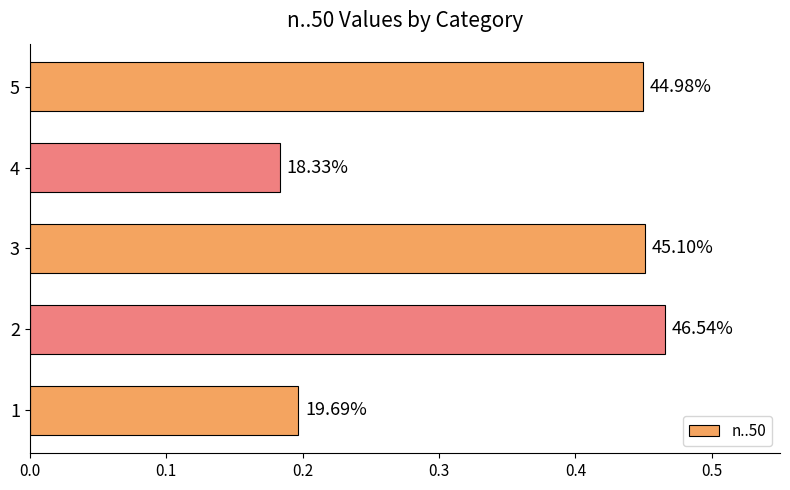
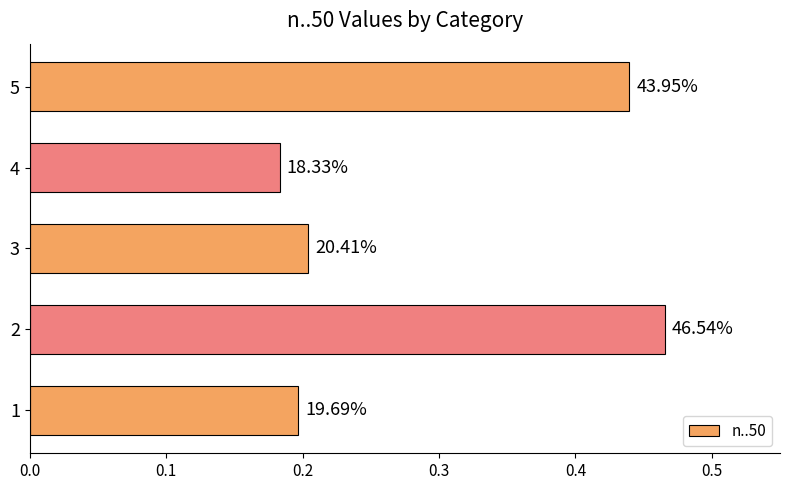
  {
-   "5": "44.98%",
+   "5": "43.95%",
    "4": "18.33%",
-   "3": "45.10%",
+   "3": "20.41%",
    "2": "46.54%",
    "1": "19.69%"
  }
